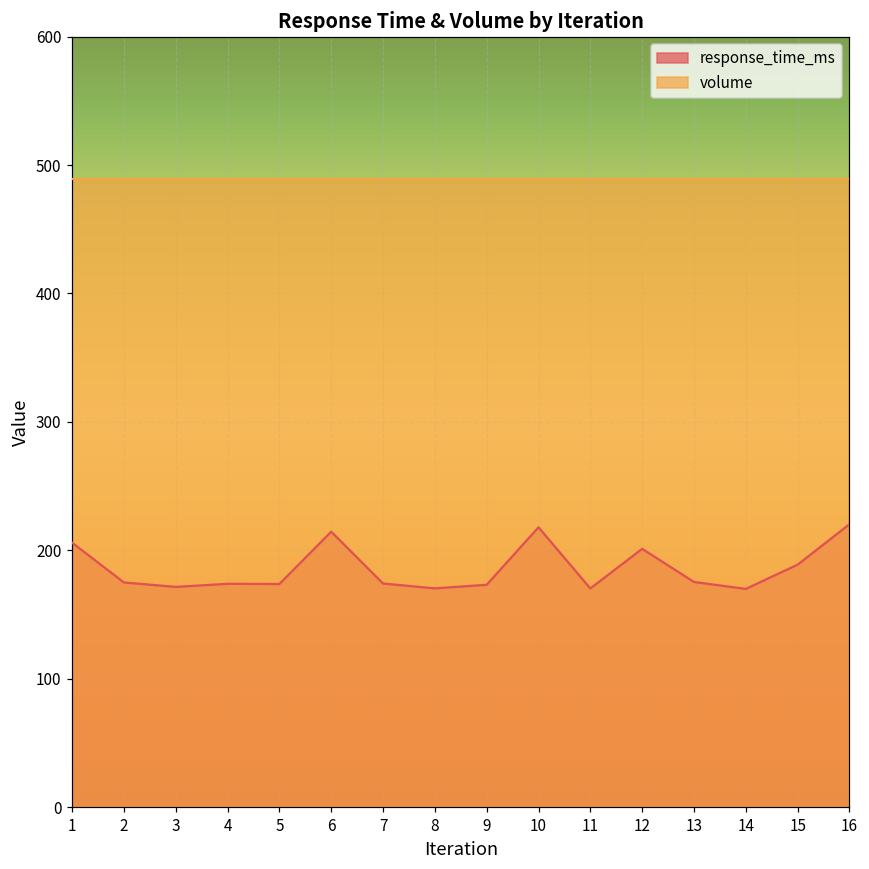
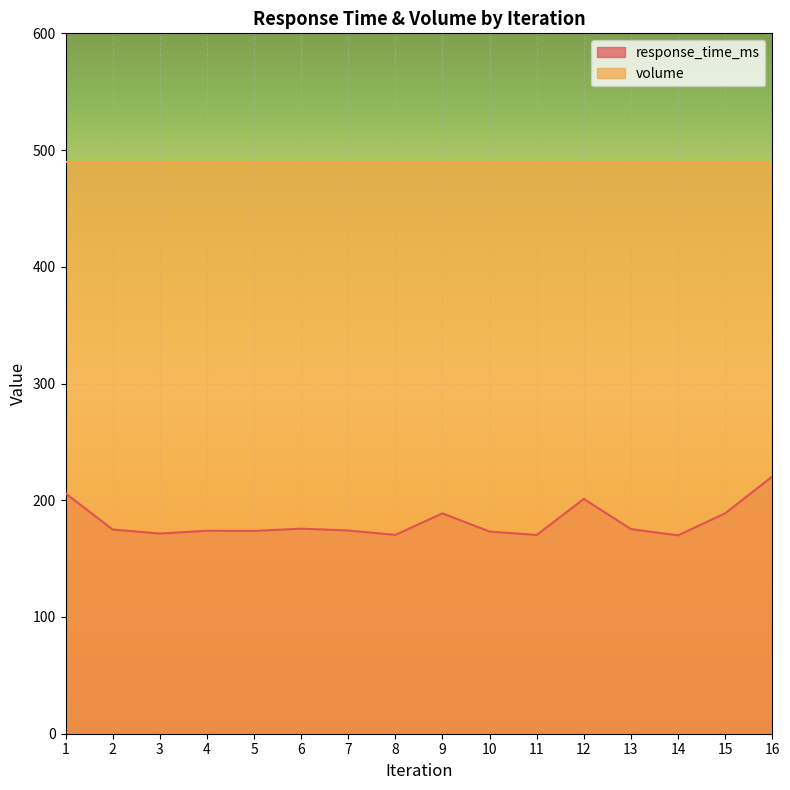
  {
    "response_time_ms": {
      "1": 206,
      "2": 175,
      "3": 171,
      "4": 174,
      "5": 174,
-     "6": 214,
+     "6": 176,
      "7": 174,
      "8": 170,
-     "9": 173,
-     "10": 218,
+     "9": 189,
+     "10": 173,
      "11": 170,
      "12": 201,
      "13": 175,
      "14": 170,
      "15": 189,
      "16": 220
    },
    "volume": {
      "1": 490,
      "2": 490,
      "3": 490,
      "4": 490,
      "5": 490,
      "6": 490,
      "7": 490,
      "8": 490,
      "9": 490,
      "10": 490,
      "11": 490,
      "12": 490,
      "13": 490,
      "14": 490,
      "15": 490,
      "16": 490
    }
  }
